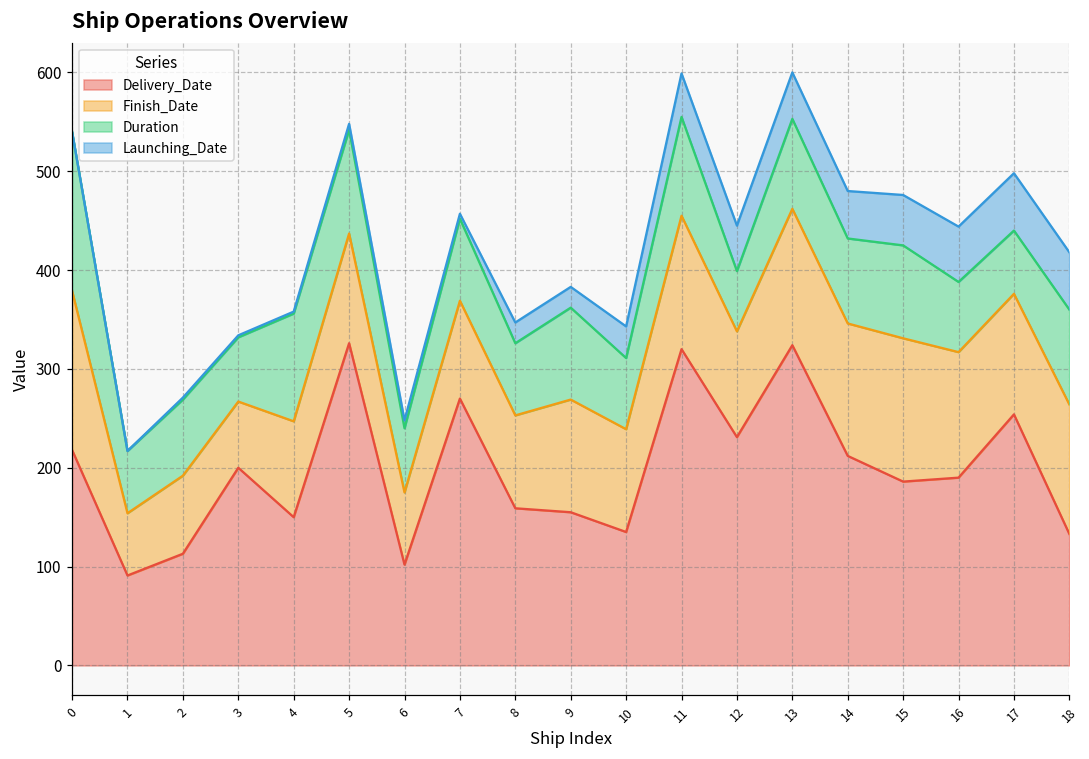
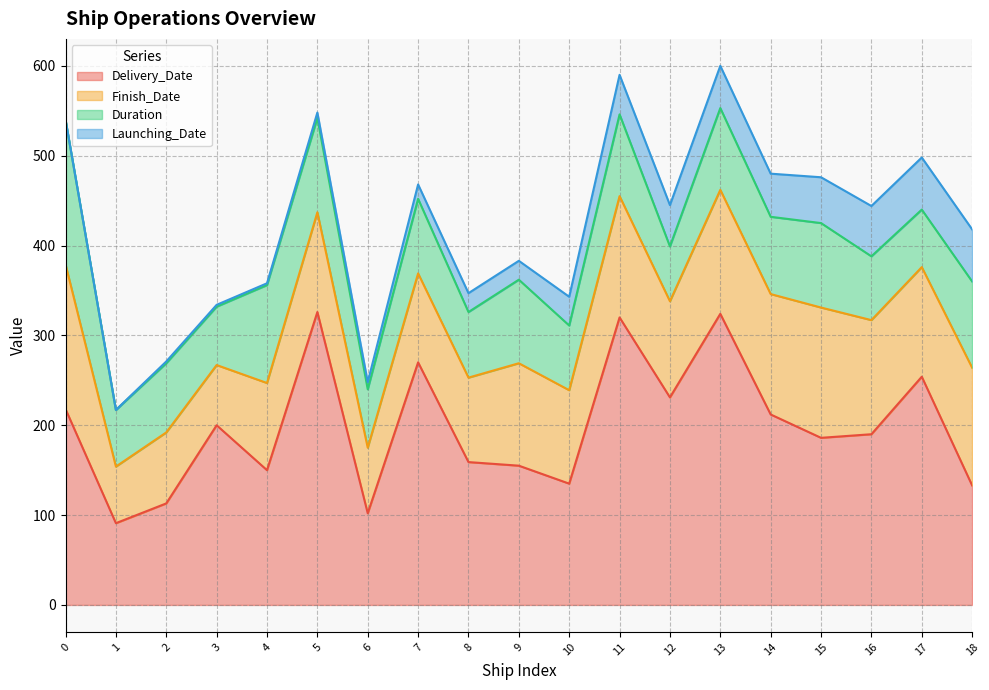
  {
    "Delivery_Date": {
      "0": 220,
      "1": 90,
      "2": 110,
      "3": 200,
      "4": 150,
      "5": 330,
      "6": 100,
      "7": 270,
      "8": 160,
      "9": 160,
      "10": 140,
      "11": 320,
      "12": 230,
      "13": 320,
      "14": 210,
      "15": 190,
      "16": 190,
      "17": 250,
      "18": 130
    },
    "Finish_Date": {
      "0": 160,
      "1": 60,
      "2": 80,
      "3": 70,
      "4": 100,
      "5": 110,
      "6": 70,
      "7": 100,
      "8": 90,
      "9": 110,
      "10": 100,
      "11": 140,
      "12": 110,
      "13": 140,
      "14": 130,
      "15": 150,
      "16": 130,
      "17": 120,
      "18": 130
    },
    "Duration": {
      "5": 110,
      "6": 70,
      "7": 80,
      "8": 70,
      "9": 90,
      "10": 70,
-     "11": 100,
+     "11": 90,
      "12": 60,
      "13": 90,
      "14": 90,
      "15": 90,
      "16": 70,
      "17": 60,
      "18": 100
    },
    "Launching_Date": {
      "5": 10,
      "6": 10,
-     "7": 10,
+     "7": 20,
      "8": 20,
      "9": 20,
      "10": 30,
      "11": 40,
      "12": 50,
      "13": 50,
      "14": 50,
      "15": 50,
      "16": 60,
      "17": 60,
      "18": 60
    }
  }
